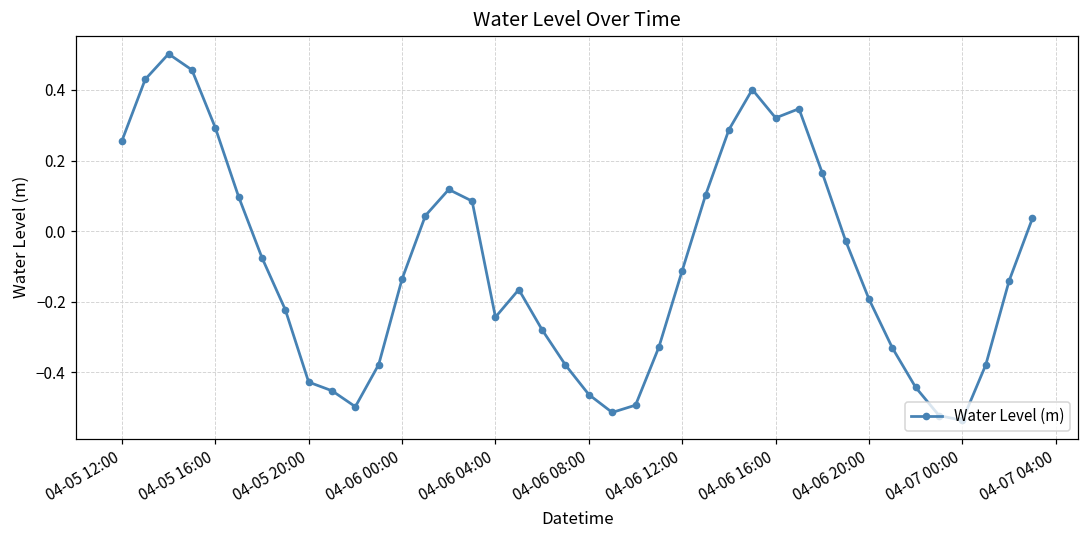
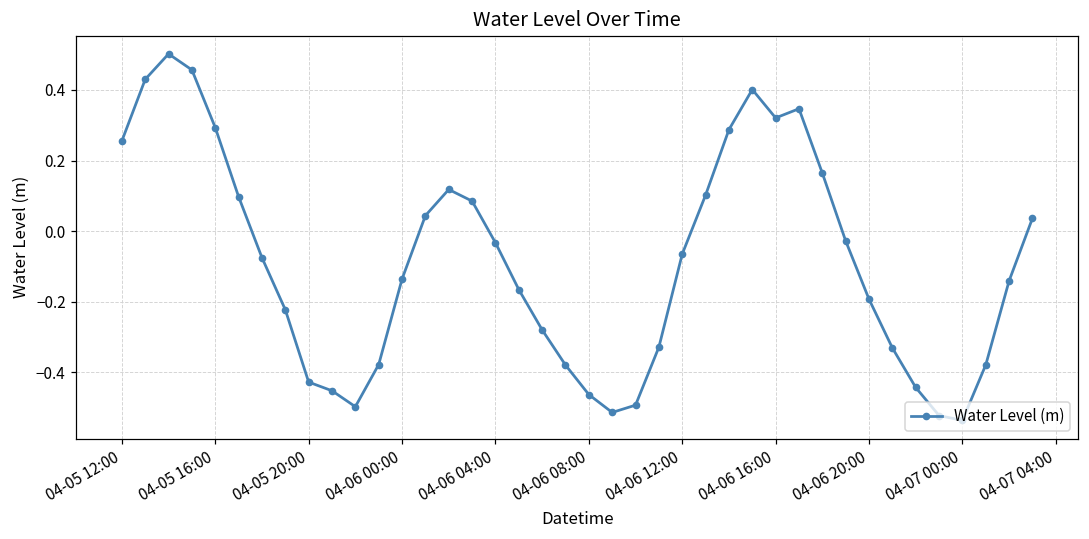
  {
    "04-05 12:00": 0.26,
    "04-05 16:00": 0.29,
    "04-05 20:00": -0.43,
    "04-06 00:00": -0.14,
-   "04-06 04:00": -0.24,
+   "04-06 04:00": -0.03,
    "04-06 08:00": -0.46,
-   "04-06 12:00": -0.11,
+   "04-06 12:00": -0.06,
    "04-06 16:00": 0.32,
    "04-06 20:00": -0.19
  }
